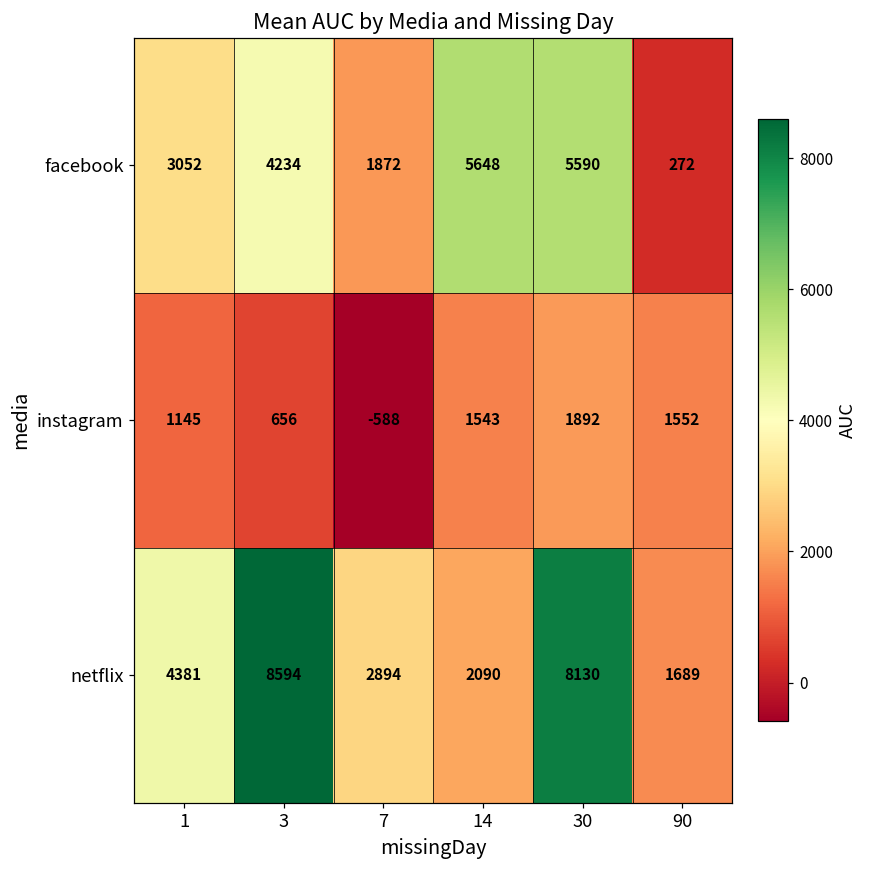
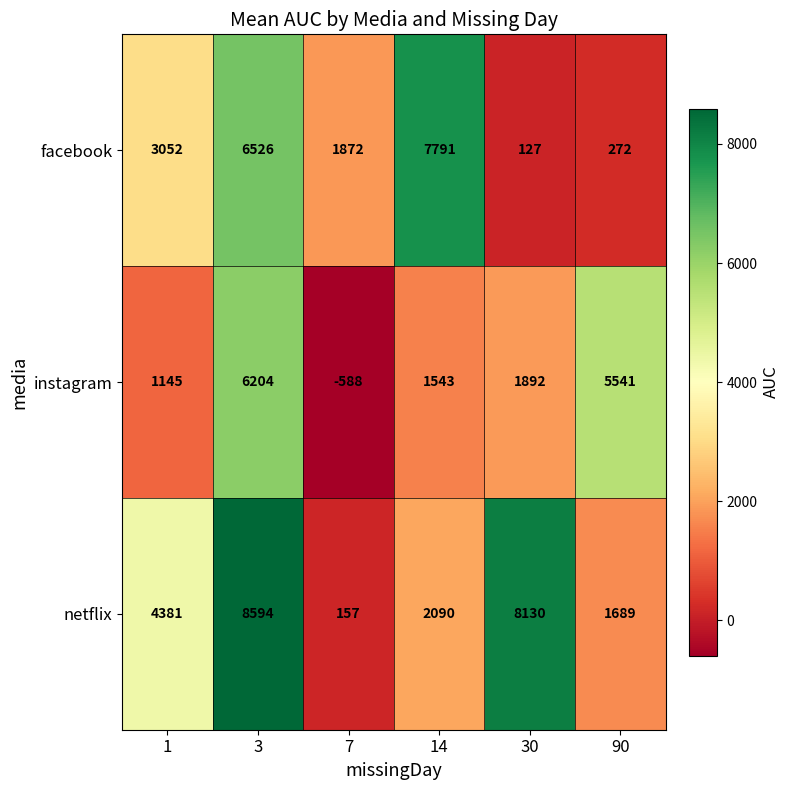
  {
    "facebook": {
      "1": 3052,
-     "3": 4234,
+     "3": 6526,
      "7": 1872,
-     "14": 5648,
-     "30": 5590,
+     "14": 7791,
+     "30": 127,
      "90": 272
    },
    "instagram": {
      "1": 1145,
-     "3": 656,
+     "3": 6204,
      "7": -588,
      "14": 1543,
      "30": 1892,
-     "90": 1552
+     "90": 5541
    },
    "netflix": {
      "1": 4381,
      "3": 8594,
-     "7": 2894,
+     "7": 157,
      "14": 2090,
      "30": 8130,
      "90": 1689
    }
  }
